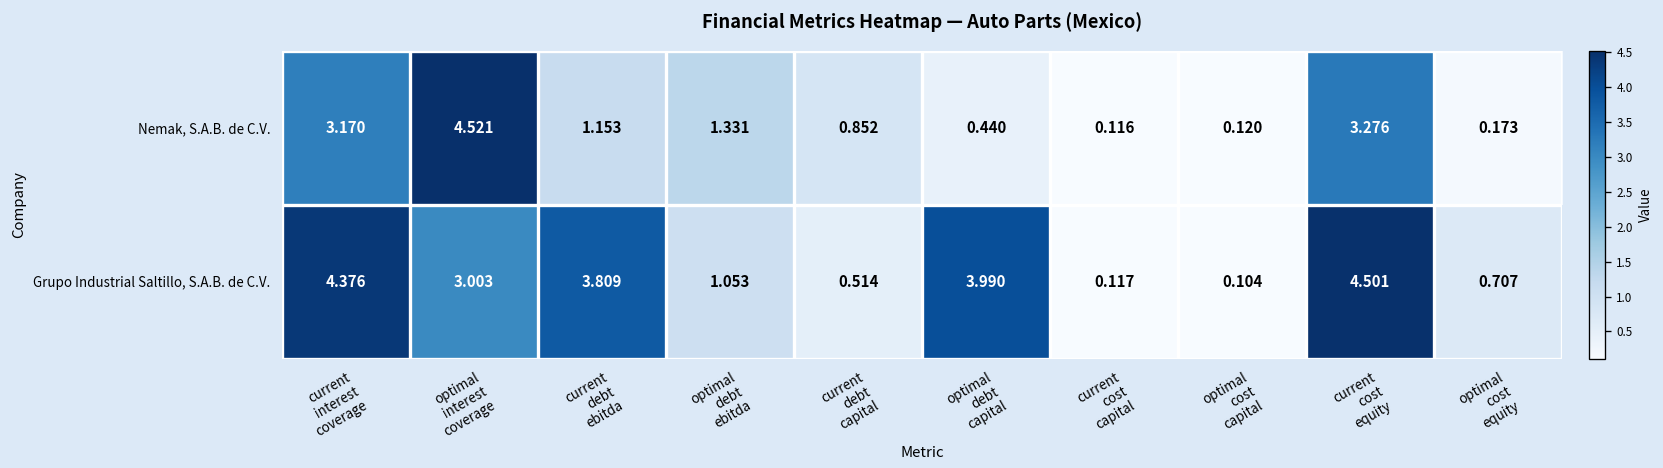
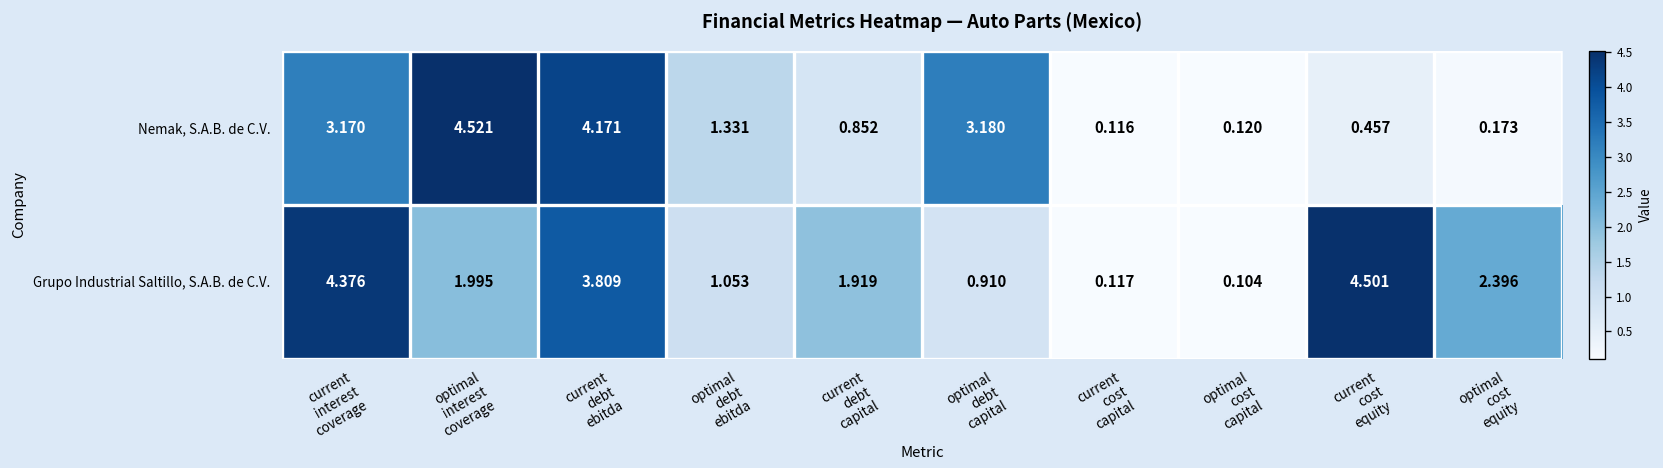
  {
    "Nemak, S.A.B. de C.V.": {
      "current interest coverage": 3.170,
      "optimal interest coverage": 4.521,
-     "current debt ebitda": 1.153,
+     "current debt ebitda": 4.171,
      "optimal debt ebitda": 1.331,
      "current debt capital": 0.852,
-     "optimal debt capital": 0.440,
+     "optimal debt capital": 3.180,
      "current cost capital": 0.116,
      "optimal cost capital": 0.120,
-     "current cost equity": 3.276,
+     "current cost equity": 0.457,
      "optimal cost equity": 0.173
    },
    "Grupo Industrial Saltillo, S.A.B. de C.V.": {
      "current interest coverage": 4.376,
-     "optimal interest coverage": 3.003,
+     "optimal interest coverage": 1.995,
      "current debt ebitda": 3.809,
      "optimal debt ebitda": 1.053,
-     "current debt capital": 0.514,
-     "optimal debt capital": 3.990,
+     "current debt capital": 1.919,
+     "optimal debt capital": 0.910,
      "current cost capital": 0.117,
      "optimal cost capital": 0.104,
      "current cost equity": 4.501,
-     "optimal cost equity": 0.707
+     "optimal cost equity": 2.396
    }
  }
